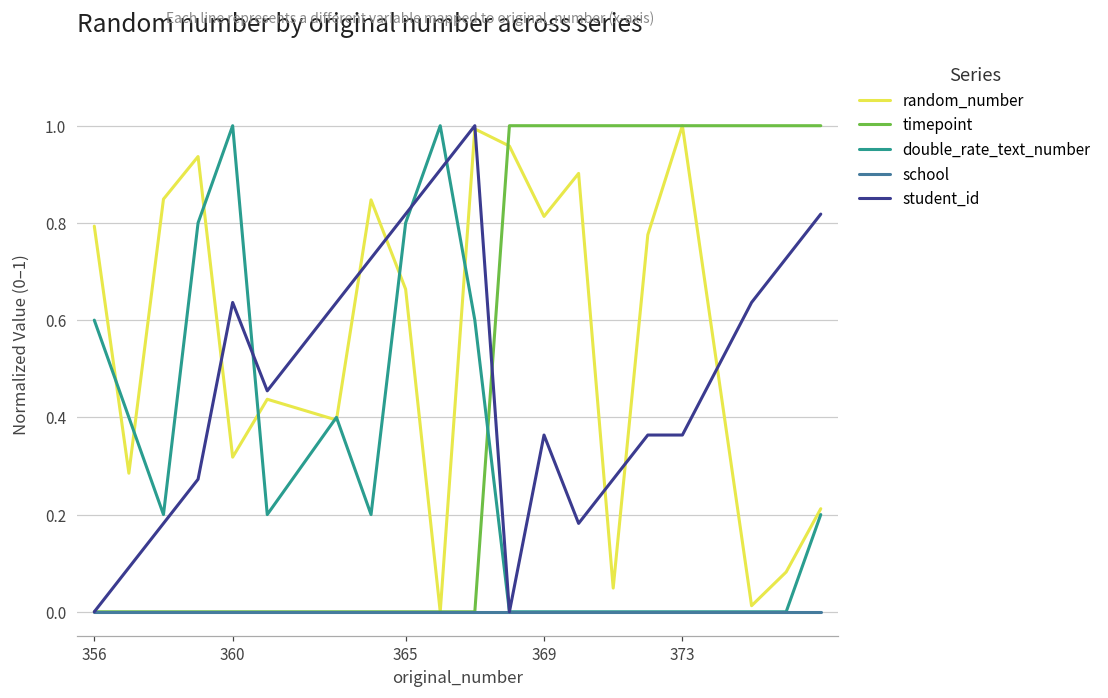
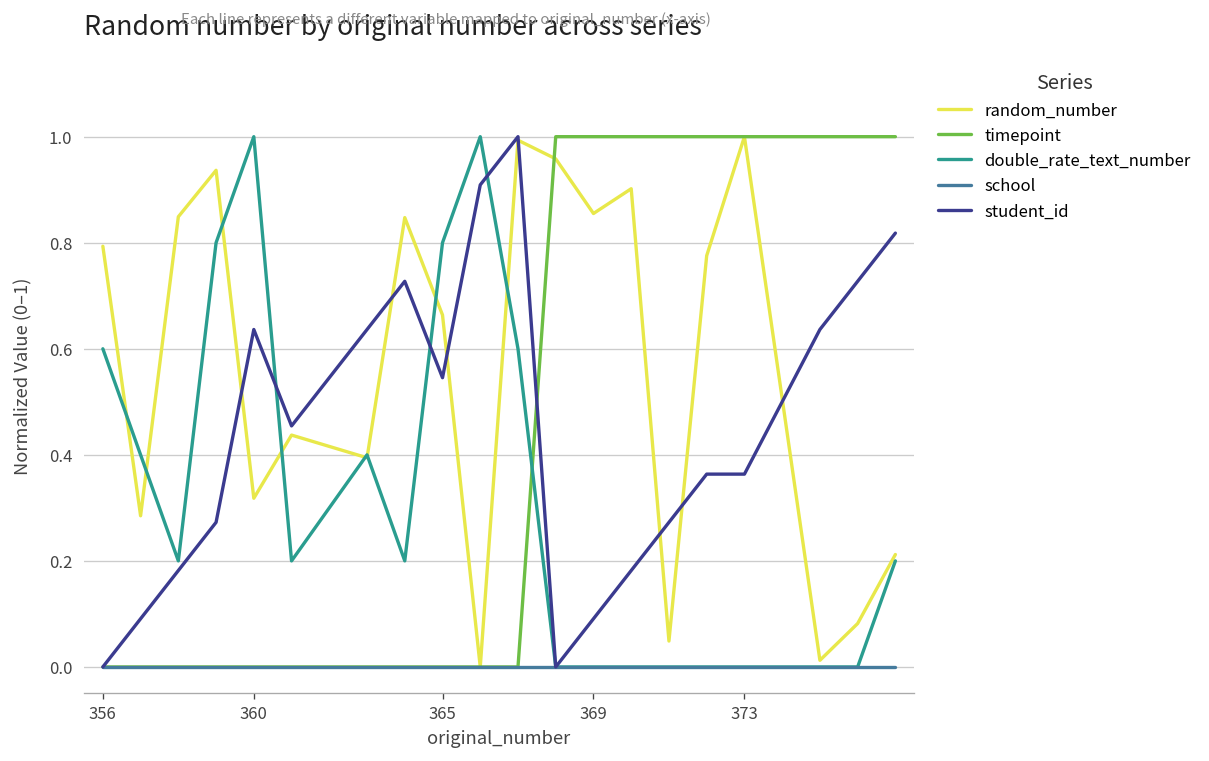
  {
    "random_number": {
      "356": 0.79,
      "360": 0.32,
      "365": 0.66,
-     "369": 0.81
+     "369": 0.86
    },
    "timepoint": {
      "369": 1.00
    },
    "student_id": {
      "360": 0.64,
-     "365": 0.82,
-     "369": 0.36,
+     "365": 0.55,
+     "369": 0.09,
      "373": 0.36
    }
  }
